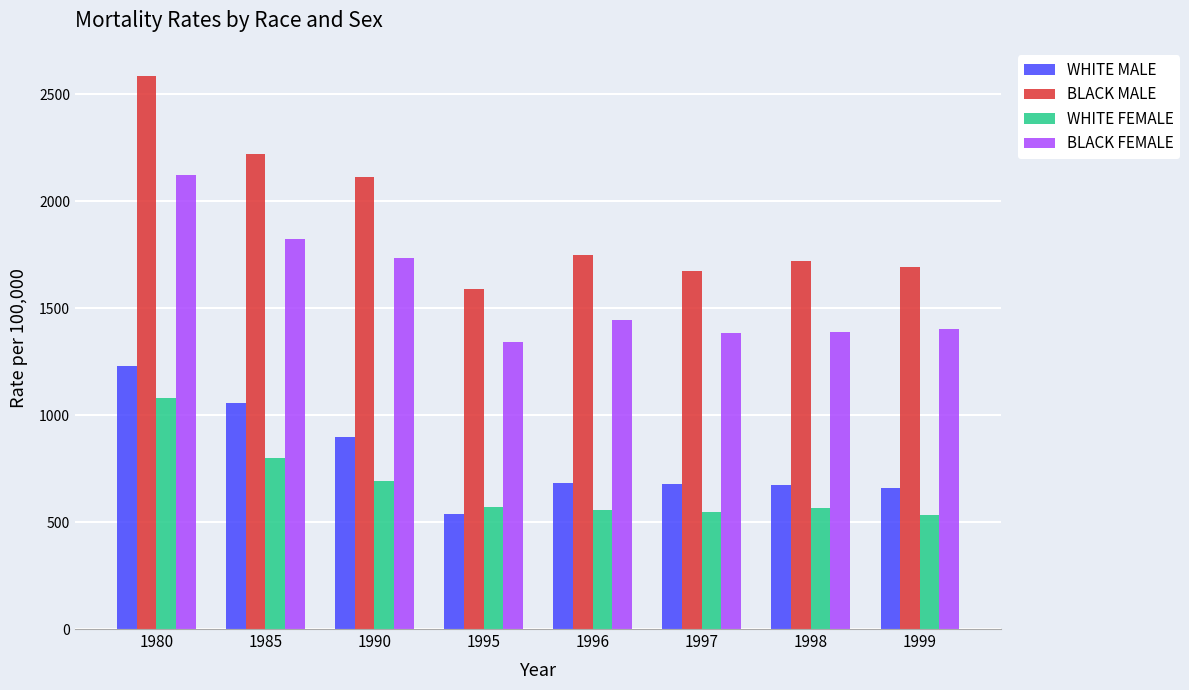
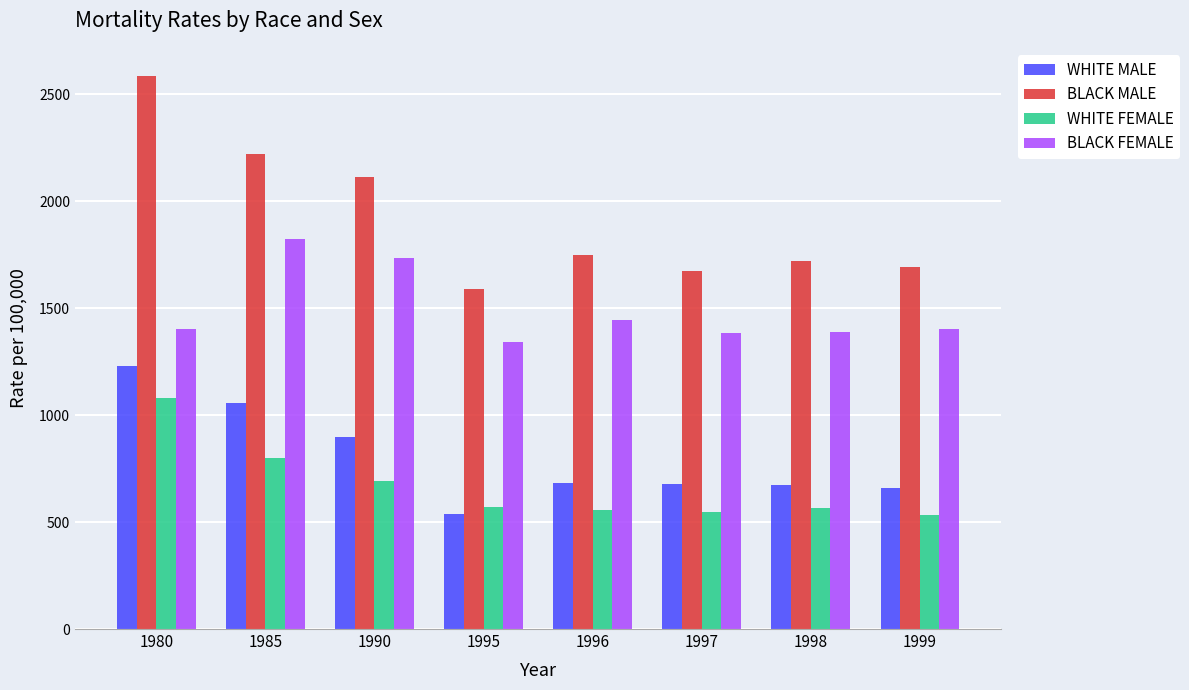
  {
    "WHITE MALE": {
      "1980": 1230,
      "1985": 1060,
      "1990": 900,
      "1995": 540,
      "1996": 680,
      "1997": 680,
      "1998": 670,
      "1999": 660
    },
    "BLACK MALE": {
      "1980": 2590,
      "1985": 2220,
      "1990": 2110,
      "1995": 1590,
      "1996": 1750,
      "1997": 1670,
      "1998": 1720,
      "1999": 1690
    },
    "WHITE FEMALE": {
      "1980": 1080,
      "1985": 800,
      "1990": 690,
      "1995": 570,
      "1996": 560,
      "1997": 550,
      "1998": 560,
      "1999": 530
    },
    "BLACK FEMALE": {
-     "1980": 2120,
+     "1980": 1400,
      "1985": 1820,
      "1990": 1740,
      "1995": 1340,
      "1996": 1440,
      "1997": 1380,
      "1998": 1390,
      "1999": 1400
    }
  }
